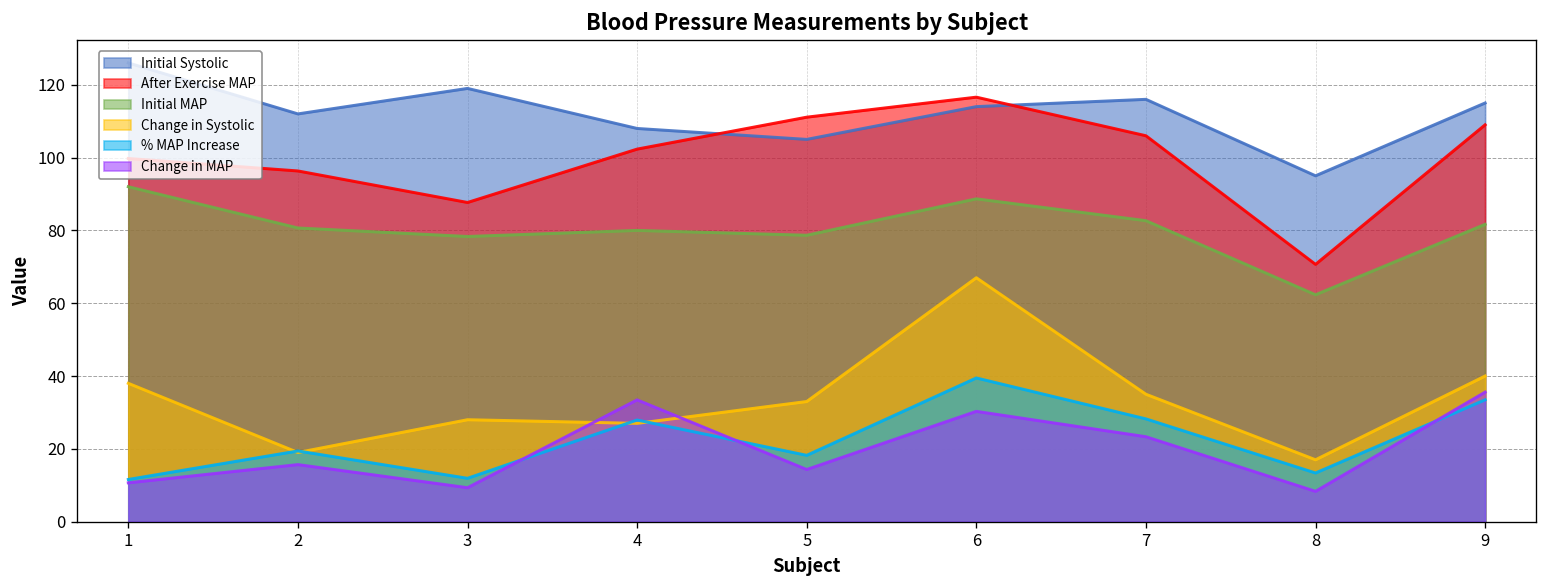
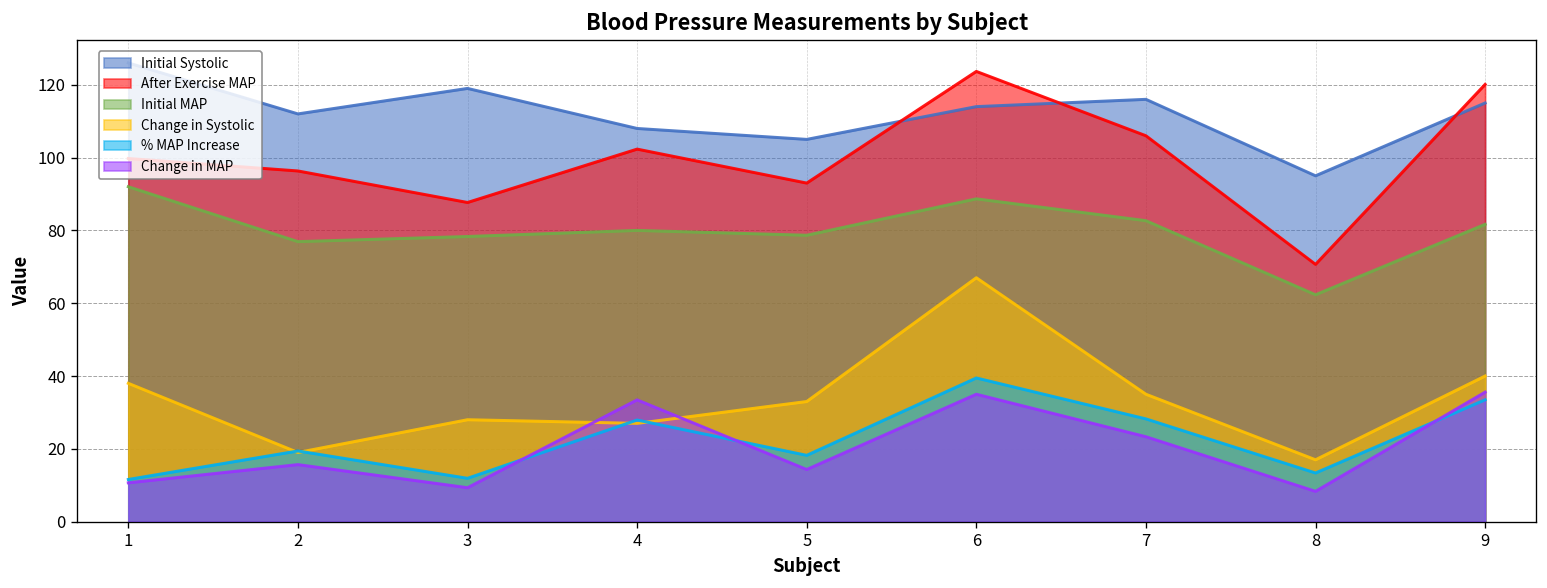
  {
    "Initial Systolic": {
      "2": 112,
      "3": 119,
      "4": 108,
      "5": 105,
      "6": 114,
      "7": 116,
      "8": 95,
      "9": 115
    },
    "After Exercise MAP": {
      "2": 96,
      "3": 88,
      "4": 102,
-     "5": 111,
-     "6": 117,
+     "5": 93,
+     "6": 124,
      "7": 106,
      "8": 71,
-     "9": 109
+     "9": 120
    },
    "Initial MAP": {
      "1": 92,
-     "2": 81,
+     "2": 77,
      "3": 78,
      "4": 80,
      "5": 79,
      "6": 89,
      "7": 83,
      "8": 62,
      "9": 82
    },
    "Change in Systolic": {
      "1": 38,
      "3": 28,
      "4": 27,
      "5": 33,
      "6": 67,
      "7": 35,
      "8": 17,
      "9": 40
    },
    "% MAP Increase": {
      "1": 12,
      "3": 12,
      "4": 28,
      "5": 18,
      "6": 39,
      "7": 28,
      "8": 13,
      "9": 33
    },
    "Change in MAP": {
      "1": 11,
      "2": 16,
      "3": 9,
      "4": 33,
      "5": 14,
-     "6": 30,
+     "6": 35,
      "7": 23,
      "8": 8,
      "9": 36
    }
  }
